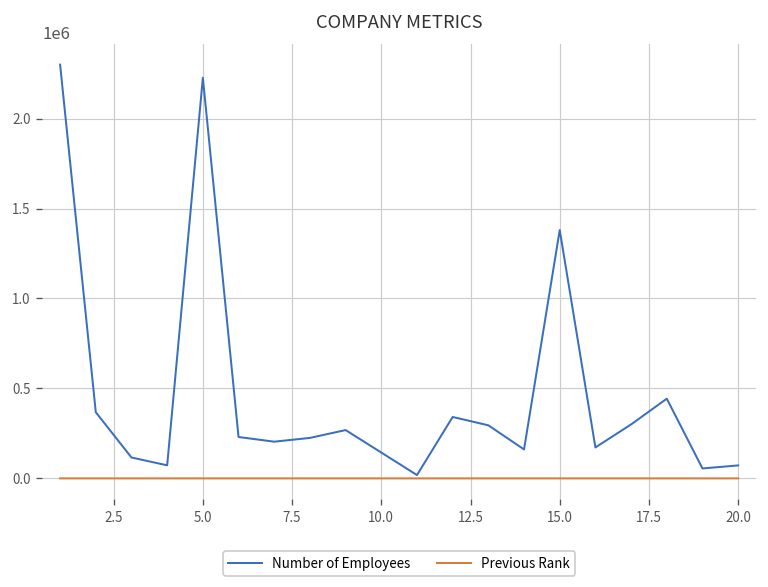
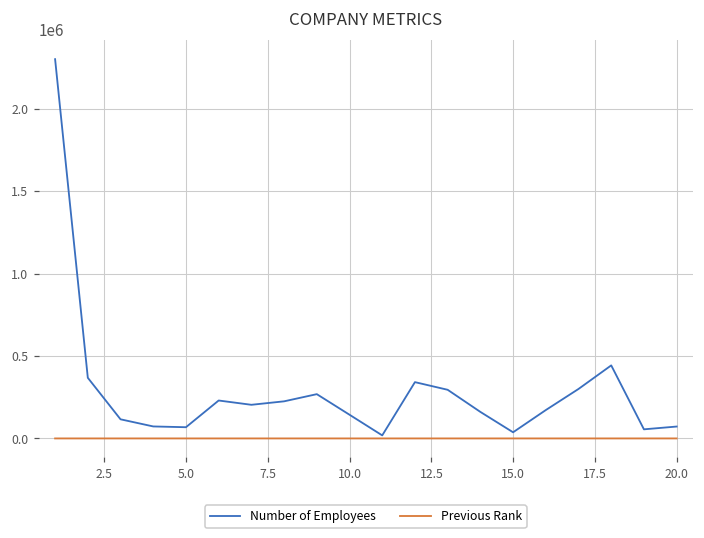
  {
    "Number of Employees": {
-     "5.0": 2230000,
+     "5.0": 70000,
      "10.0": 140000,
-     "15.0": 1380000,
+     "15.0": 40000,
      "20.0": 70000
    },
    "Previous Rank": {
      "5.0": 0,
      "10.0": 0,
      "15.0": 0,
      "20.0": 0
    }
  }
